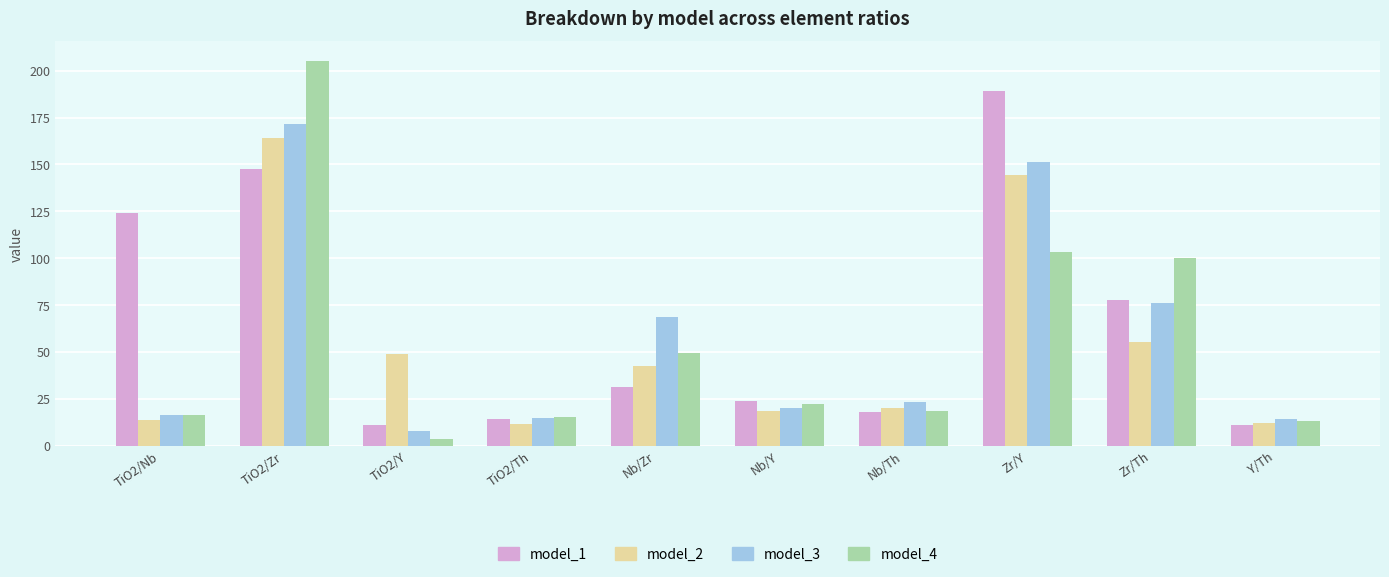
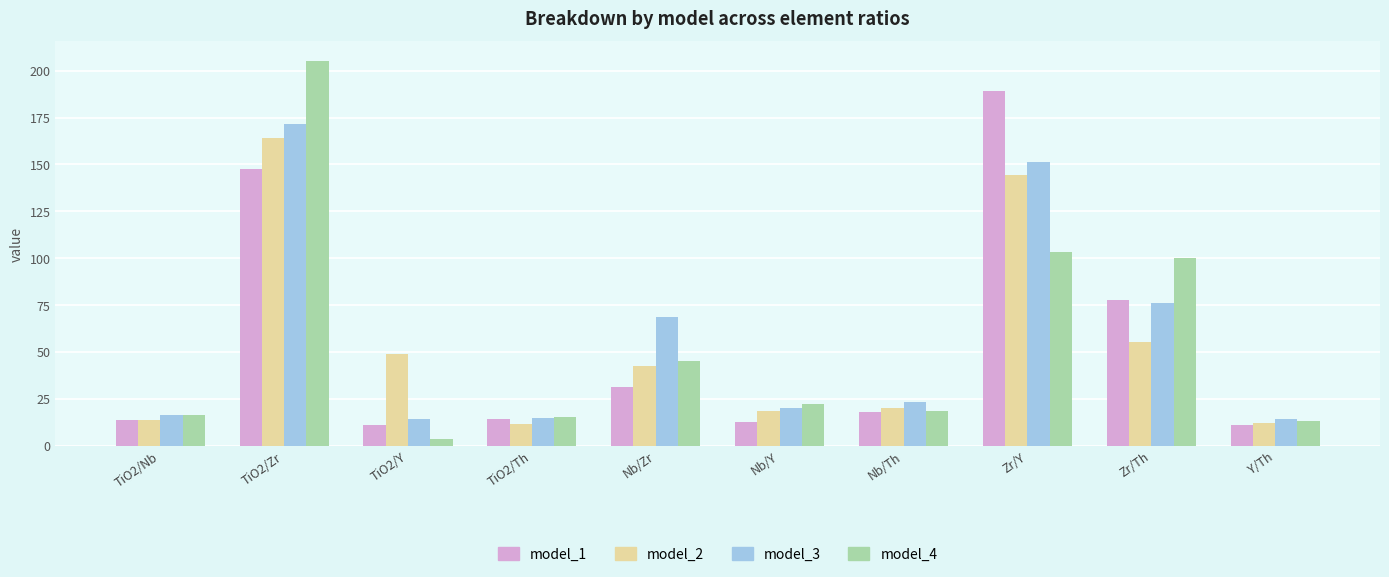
  {
    "model_1": {
-     "TiO2/Nb": 124,
+     "TiO2/Nb": 14,
      "TiO2/Zr": 148,
      "TiO2/Y": 11,
      "TiO2/Th": 14,
      "Nb/Zr": 31,
-     "Nb/Y": 24,
+     "Nb/Y": 13,
      "Nb/Th": 18,
      "Zr/Y": 189,
      "Zr/Th": 78,
      "Y/Th": 11
    },
    "model_2": {
      "TiO2/Nb": 14,
      "TiO2/Zr": 164,
      "TiO2/Y": 49,
      "TiO2/Th": 12,
      "Nb/Zr": 43,
      "Nb/Y": 19,
      "Nb/Th": 20,
      "Zr/Y": 145,
      "Zr/Th": 55,
      "Y/Th": 12
    },
    "model_3": {
      "TiO2/Nb": 17,
      "TiO2/Zr": 171,
-     "TiO2/Y": 8,
+     "TiO2/Y": 15,
      "TiO2/Th": 15,
      "Nb/Zr": 69,
      "Nb/Y": 20,
      "Nb/Th": 23,
      "Zr/Y": 152,
      "Zr/Th": 76,
      "Y/Th": 14
    },
    "model_4": {
      "TiO2/Nb": 16,
      "TiO2/Zr": 205,
      "TiO2/Y": 4,
      "TiO2/Th": 15,
-     "Nb/Zr": 50,
+     "Nb/Zr": 45,
      "Nb/Y": 23,
      "Nb/Th": 18,
      "Zr/Y": 103,
      "Zr/Th": 100,
      "Y/Th": 13
    }
  }
